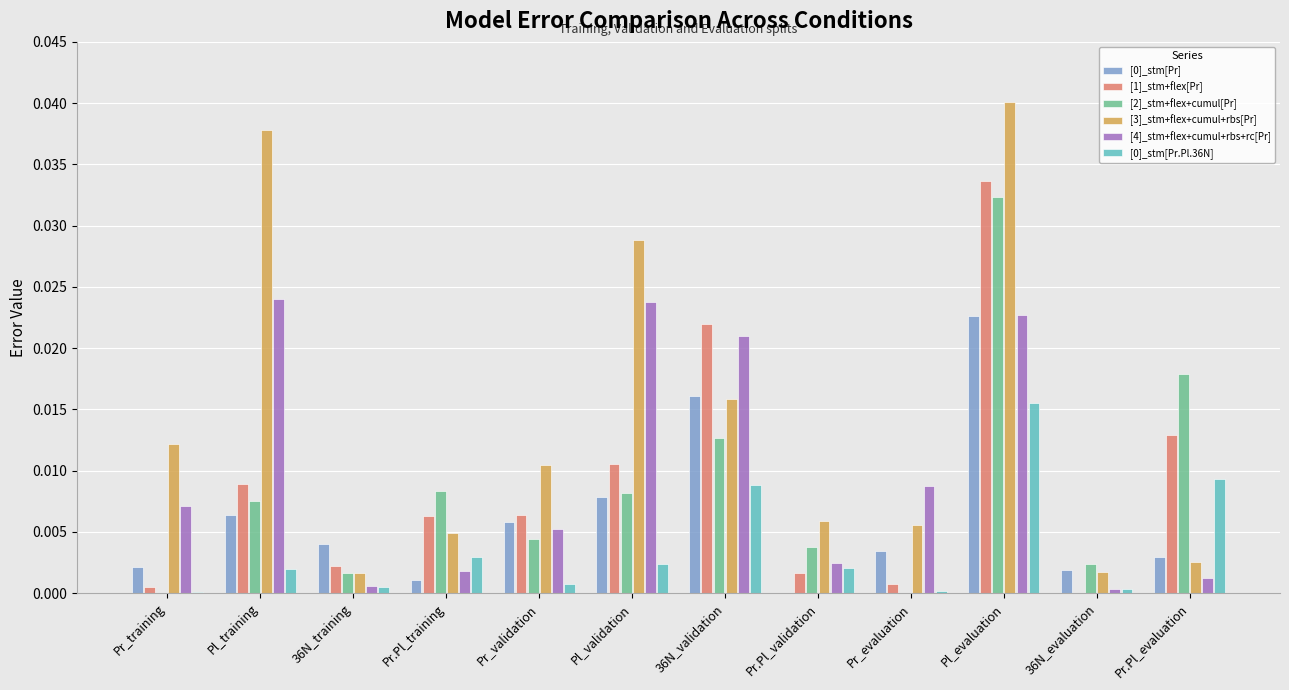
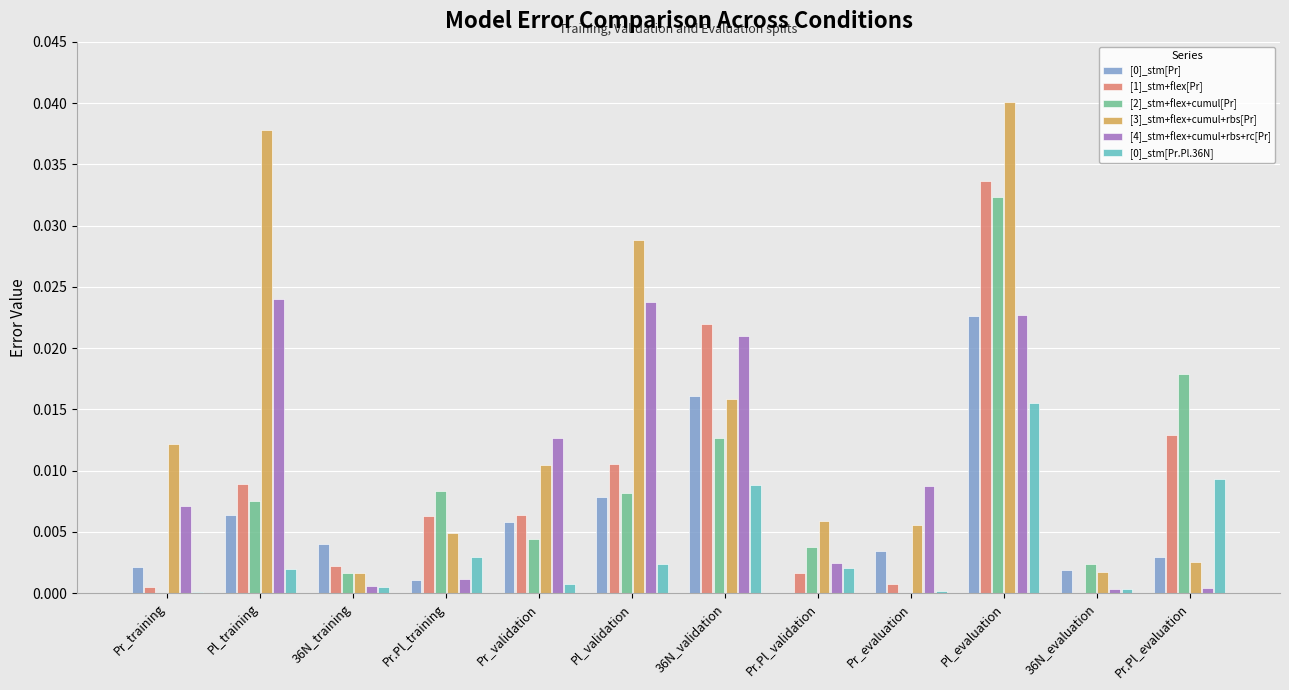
  {
    "[4]_stm+flex+cumul+rbs+rc[Pr]": {
      "Pr_training": 0.0071,
      "Pl_training": 0.0240,
      "36N_training": 0.0006,
-     "Pr.Pl_training": 0.0018,
-     "Pr_validation": 0.0052,
+     "Pr.Pl_training": 0.0011,
+     "Pr_validation": 0.0126,
      "Pl_validation": 0.0238,
      "36N_validation": 0.0210,
      "Pr.Pl_validation": 0.0024,
      "Pr_evaluation": 0.0088,
      "Pl_evaluation": 0.0227,
      "36N_evaluation": 0.0003,
-     "Pr.Pl_evaluation": 0.0012
+     "Pr.Pl_evaluation": 0.0004
    }
  }
